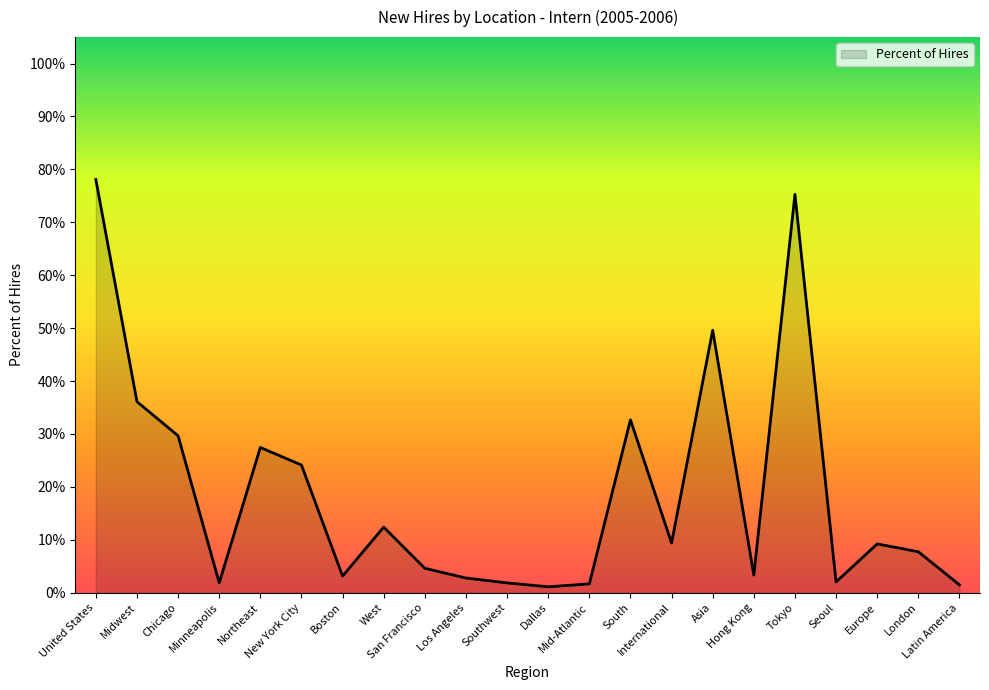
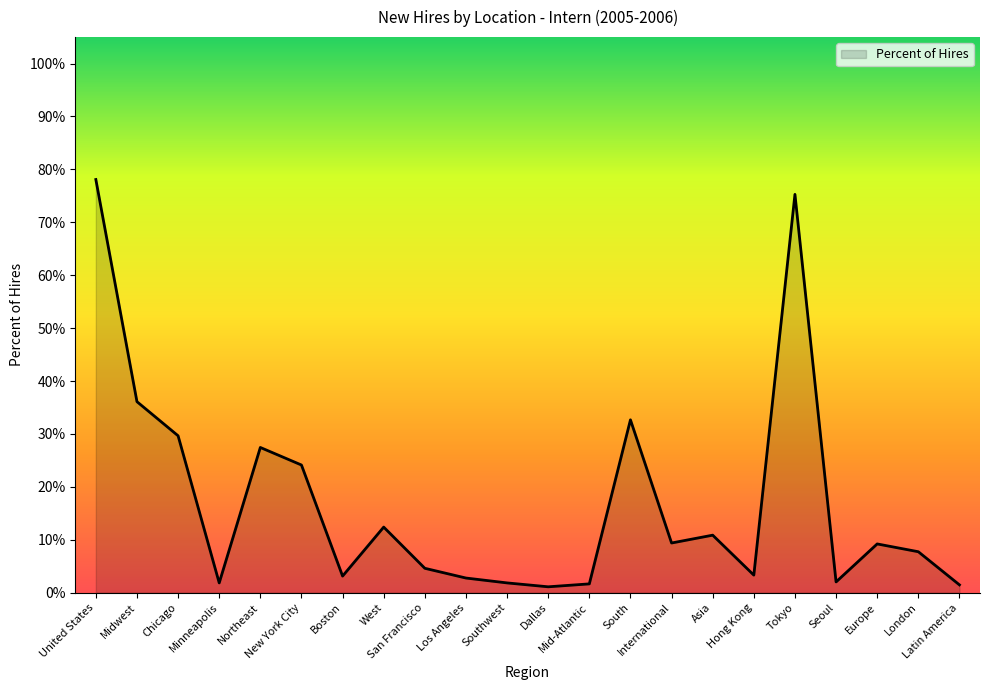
  {
    "United States": "78%",
    "Midwest": "36%",
    "Chicago": "30%",
    "Minneapolis": "2%",
    "Northeast": "27%",
    "New York City": "24%",
    "Boston": "3%",
    "West": "12%",
    "San Francisco": "5%",
    "Los Angeles": "3%",
    "Southwest": "2%",
    "Dallas": "1%",
    "Mid-Atlantic": "2%",
    "South": "33%",
    "International": "9%",
-   "Asia": "50%",
+   "Asia": "11%",
    "Hong Kong": "3%",
    "Tokyo": "75%",
    "Seoul": "2%",
    "Europe": "9%",
    "London": "8%",
    "Latin America": "1%"
  }
